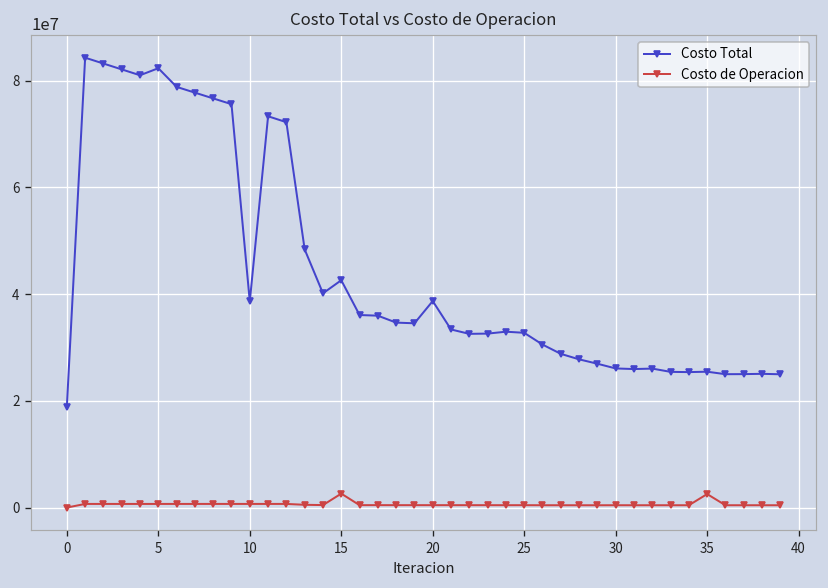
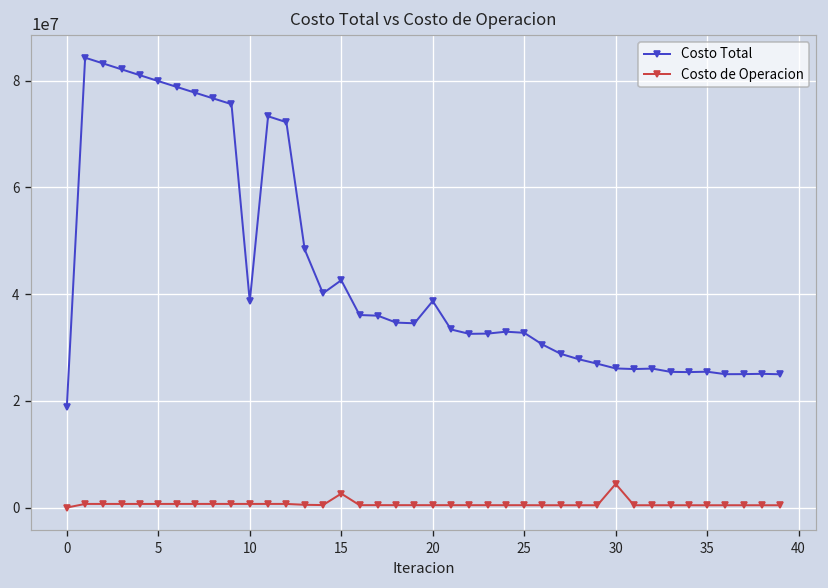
  {
    "Costo Total": {
      "0": 19000000,
-     "5": 82000000,
+     "5": 80000000,
      "10": 39000000,
      "15": 43000000,
      "20": 39000000,
      "25": 33000000,
      "30": 26000000,
      "35": 25000000
    },
    "Costo de Operacion": {
      "0": 0,
      "5": 1000000,
      "10": 1000000,
      "15": 3000000,
      "20": 0,
      "25": 0,
-     "30": 0,
-     "35": 3000000
+     "30": 4000000,
+     "35": 0
    }
  }
